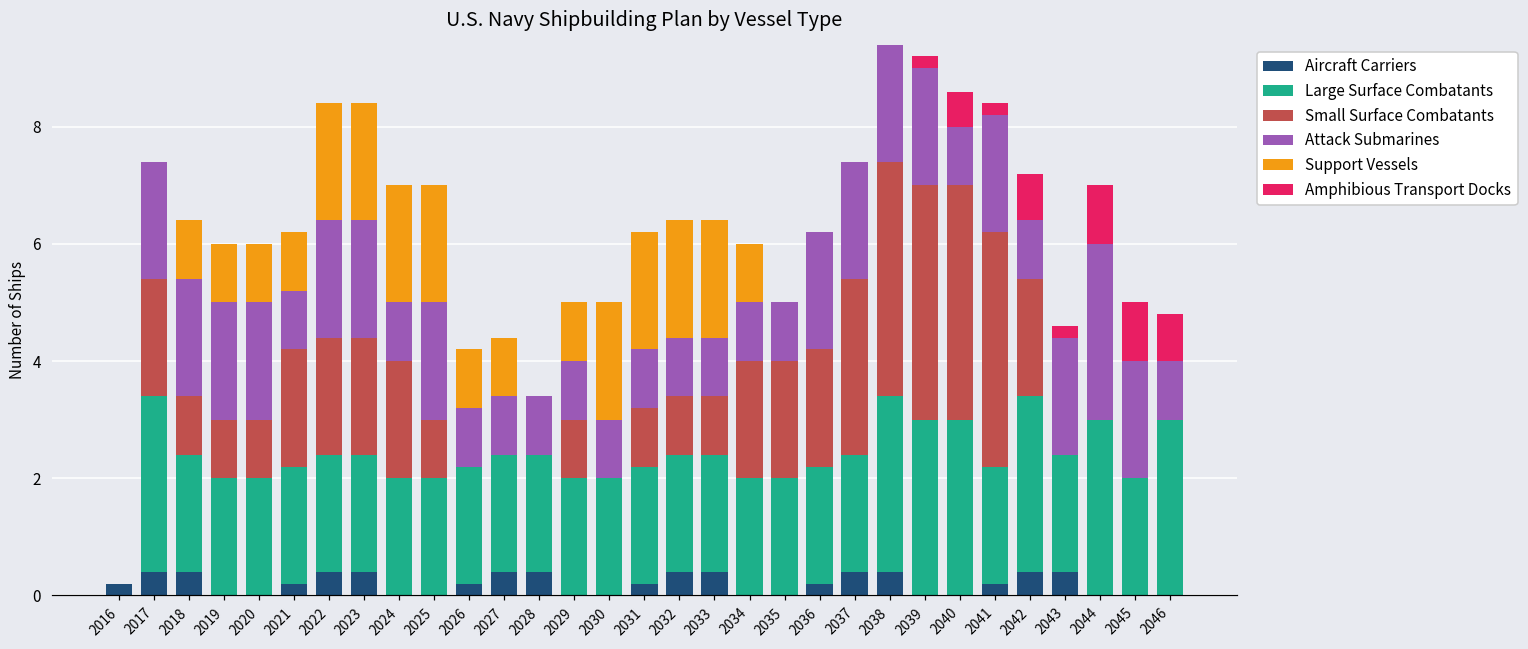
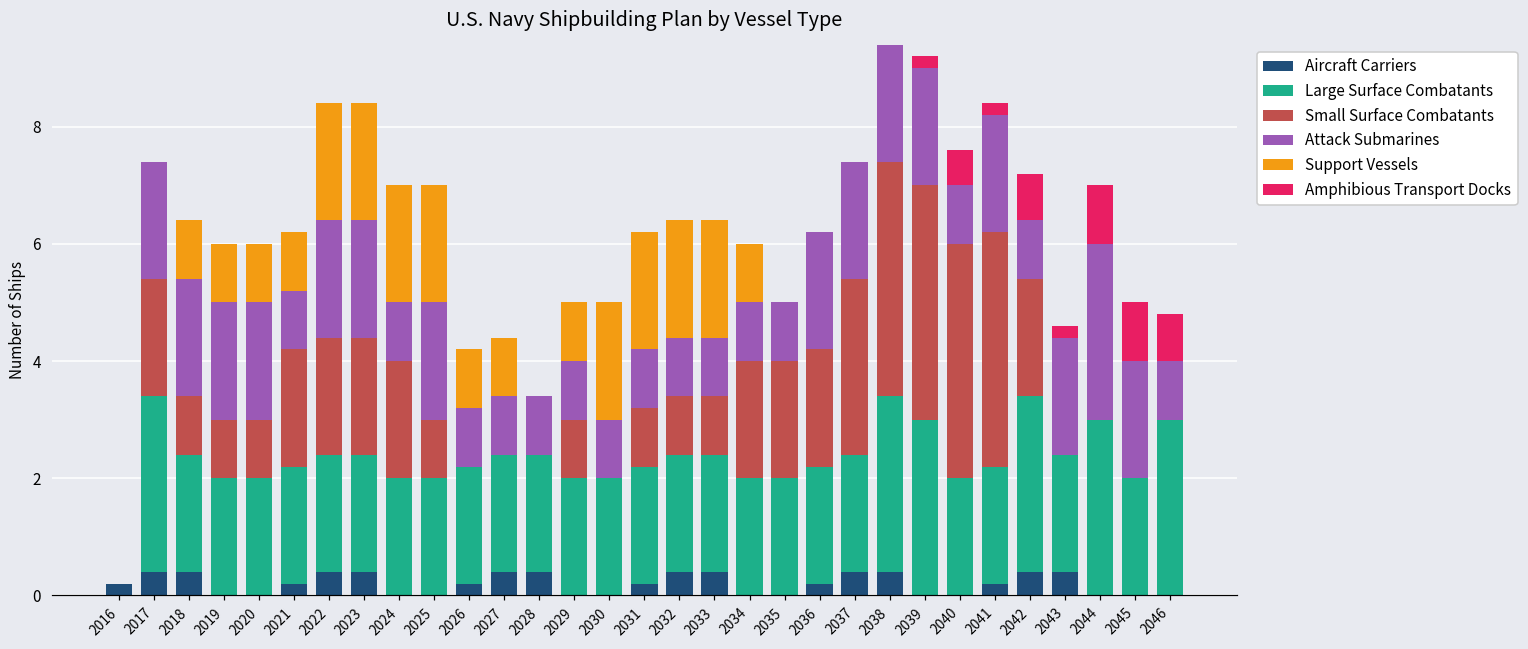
  {
    "Aircraft Carriers": {
      "2016": 0.2,
      "2017": 0.4,
      "2018": 0.4,
      "2019": 0,
      "2020": 0,
      "2021": 0.2,
      "2022": 0.4,
      "2023": 0.4,
      "2024": 0,
      "2025": 0,
      "2026": 0.2,
      "2027": 0.4,
      "2028": 0.4,
      "2029": 0,
      "2030": 0,
      "2031": 0.2,
      "2032": 0.4,
      "2033": 0.4,
      "2034": 0,
      "2035": 0,
      "2036": 0.2,
      "2037": 0.4,
      "2038": 0.4,
      "2039": 0,
      "2040": 0,
      "2041": 0.2,
      "2042": 0.4,
      "2043": 0.4,
      "2044": 0,
      "2045": 0,
      "2046": 0
    },
    "Large Surface Combatants": {
      "2016": 0,
      "2017": 3,
      "2018": 2,
      "2019": 2,
      "2020": 2,
      "2021": 2,
      "2022": 2,
      "2023": 2,
      "2024": 2,
      "2025": 2,
      "2026": 2,
      "2027": 2,
      "2028": 2,
      "2029": 2,
      "2030": 2,
      "2031": 2,
      "2032": 2,
      "2033": 2,
      "2034": 2,
      "2035": 2,
      "2036": 2,
      "2037": 2,
      "2038": 3,
      "2039": 3,
-     "2040": 3,
+     "2040": 2,
      "2041": 2,
      "2042": 3,
      "2043": 2,
      "2044": 3,
      "2045": 2,
      "2046": 3
    },
    "Small Surface Combatants": {
      "2016": 0,
      "2017": 2,
      "2018": 1,
      "2019": 1,
      "2020": 1,
      "2021": 2,
      "2022": 2,
      "2023": 2,
      "2024": 2,
      "2025": 1,
      "2026": 0,
      "2027": 0,
      "2028": 0,
      "2029": 1,
      "2030": 0,
      "2031": 1,
      "2032": 1,
      "2033": 1,
      "2034": 2,
      "2035": 2,
      "2036": 2,
      "2037": 3,
      "2038": 4,
      "2039": 4,
      "2040": 4,
      "2041": 4,
      "2042": 2,
      "2043": 0,
      "2044": 0,
      "2045": 0,
      "2046": 0
    },
    "Attack Submarines": {
      "2016": 0,
      "2017": 2,
      "2018": 2,
      "2019": 2,
      "2020": 2,
      "2021": 1,
      "2022": 2,
      "2023": 2,
      "2024": 1,
      "2025": 2,
      "2026": 1,
      "2027": 1,
      "2028": 1,
      "2029": 1,
      "2030": 1,
      "2031": 1,
      "2032": 1,
      "2033": 1,
      "2034": 1,
      "2035": 1,
      "2036": 2,
      "2037": 2,
      "2038": 2,
      "2039": 2,
      "2040": 1,
      "2041": 2,
      "2042": 1,
      "2043": 2,
      "2044": 3,
      "2045": 2,
      "2046": 1
    },
    "Support Vessels": {
      "2016": 0,
      "2017": 0,
      "2018": 1,
      "2019": 1,
      "2020": 1,
      "2021": 1,
      "2022": 2,
      "2023": 2,
      "2024": 2,
      "2025": 2,
      "2026": 1,
      "2027": 1,
      "2028": 0,
      "2029": 1,
      "2030": 2,
      "2031": 2,
      "2032": 2,
      "2033": 2,
      "2034": 1,
      "2035": 0,
      "2036": 0,
      "2037": 0,
      "2038": 0,
      "2039": 0,
      "2040": 0,
      "2041": 0,
      "2042": 0,
      "2043": 0,
      "2044": 0,
      "2045": 0,
      "2046": 0
    },
    "Amphibious Transport Docks": {
      "2016": 0,
      "2017": 0,
      "2018": 0,
      "2019": 0,
      "2020": 0,
      "2021": 0,
      "2022": 0,
      "2023": 0,
      "2024": 0,
      "2025": 0,
      "2026": 0,
      "2027": 0,
      "2028": 0,
      "2029": 0,
      "2030": 0,
      "2031": 0,
      "2032": 0,
      "2033": 0,
      "2034": 0,
      "2035": 0,
      "2036": 0,
      "2037": 0,
      "2038": 0,
      "2039": 0.2,
      "2040": 0.6,
      "2041": 0.2,
      "2042": 0.8,
      "2043": 0.2,
      "2044": 1,
      "2045": 1,
      "2046": 0.8
    }
  }
